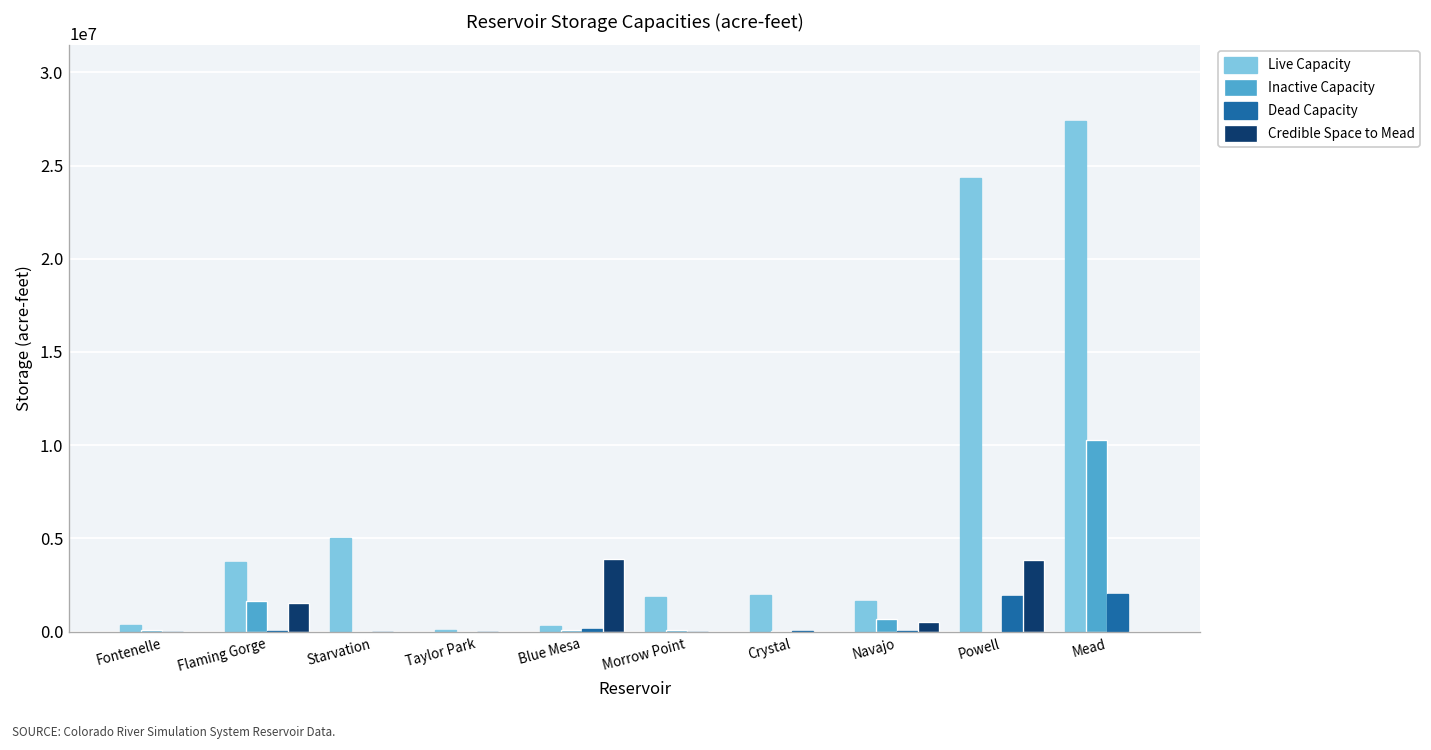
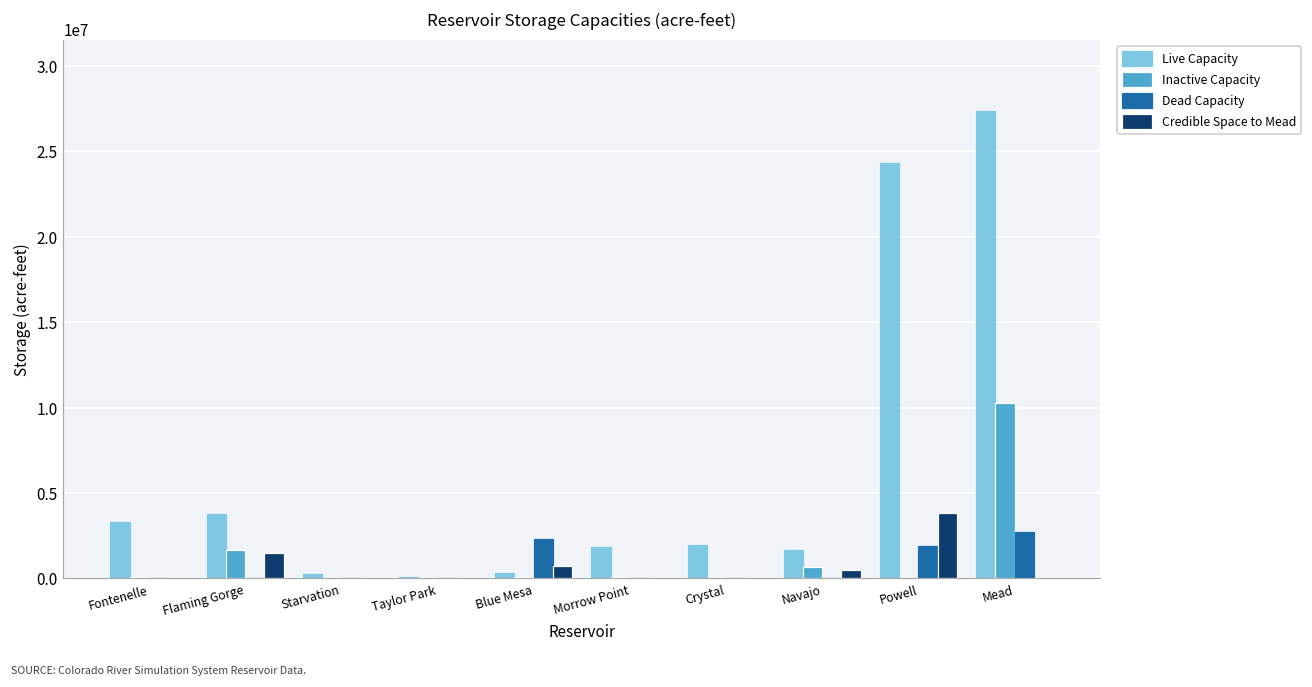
  {
    "Live Capacity": {
-     "Fontenelle": 300000,
+     "Fontenelle": 3300000,
      "Flaming Gorge": 3700000,
-     "Starvation": 5000000,
+     "Starvation": 300000,
      "Blue Mesa": 300000,
      "Morrow Point": 1900000,
      "Crystal": 2000000,
      "Navajo": 1600000,
      "Powell": 24300000,
      "Mead": 27400000
    },
    "Inactive Capacity": {
      "Flaming Gorge": 1700000,
      "Starvation": 0,
      "Taylor Park": 0,
      "Navajo": 700000,
      "Powell": 0,
      "Mead": 10300000
    },
    "Dead Capacity": {
      "Starvation": 0,
      "Taylor Park": 0,
-     "Blue Mesa": 100000,
+     "Blue Mesa": 2300000,
      "Powell": 1900000,
-     "Mead": 2000000
+     "Mead": 2700000
    },
    "Credible Space to Mead": {
      "Fontenelle": 0,
      "Flaming Gorge": 1500000,
      "Starvation": 0,
      "Taylor Park": 0,
-     "Blue Mesa": 3900000,
+     "Blue Mesa": 700000,
      "Morrow Point": 0,
      "Crystal": 0,
      "Navajo": 500000,
      "Powell": 3900000,
      "Mead": 0
    }
  }
